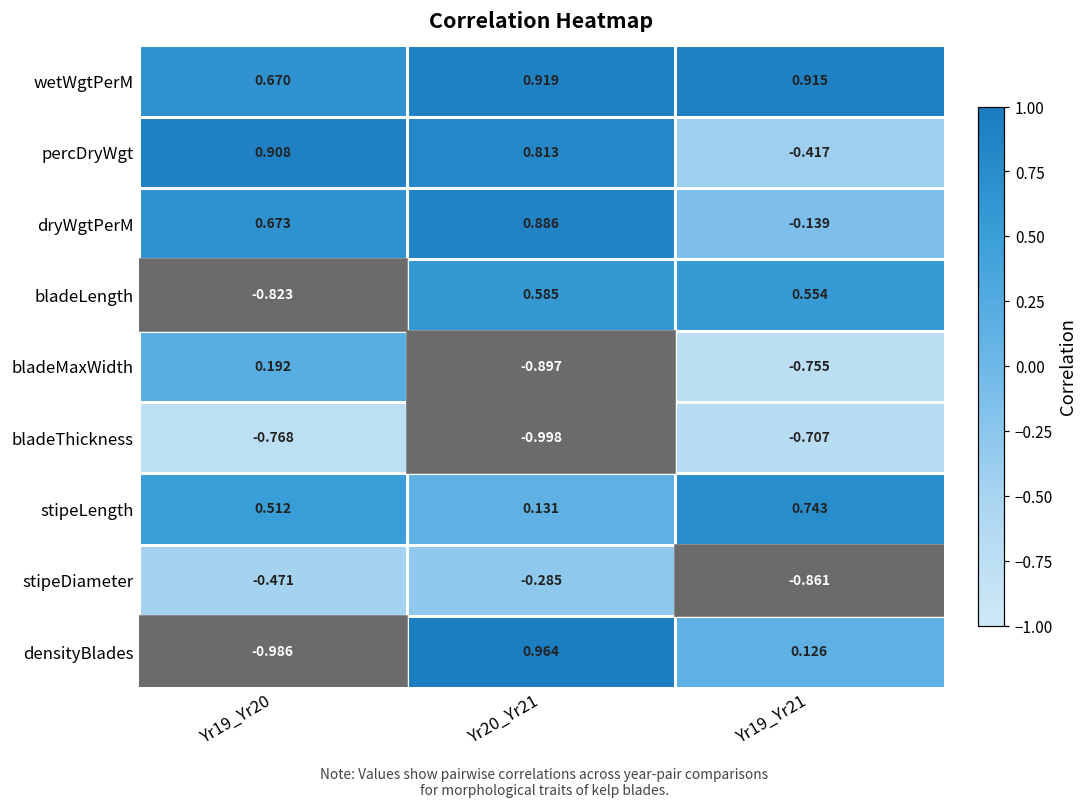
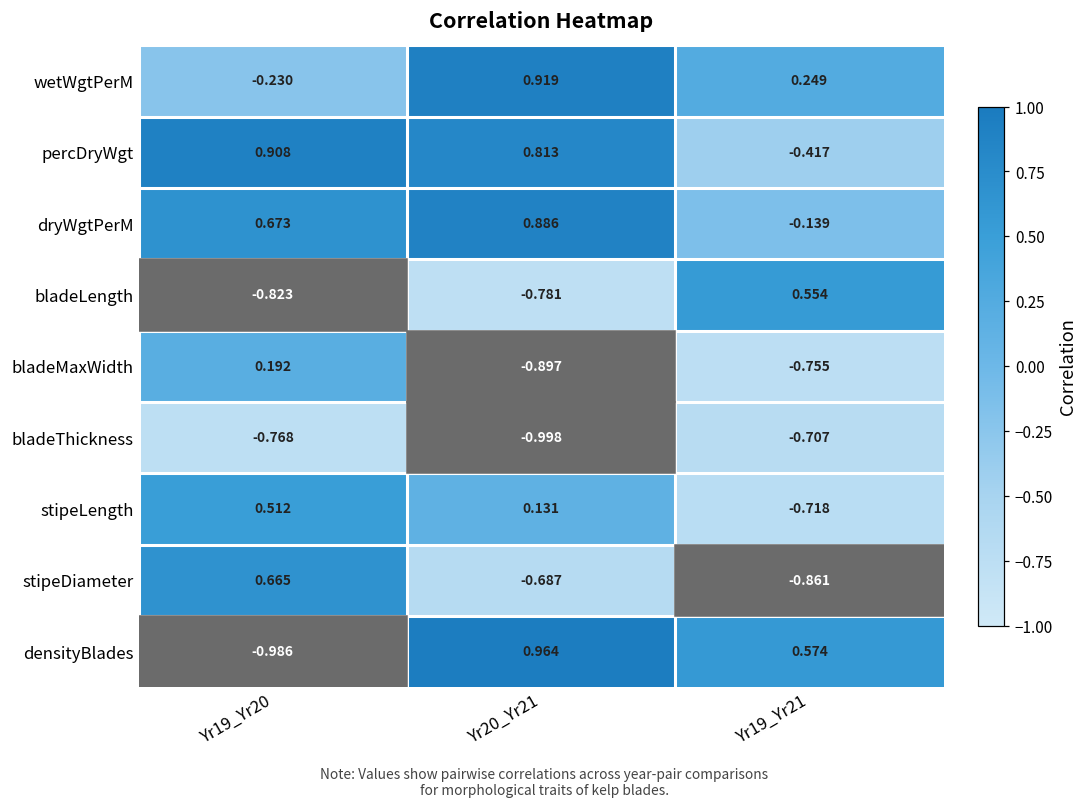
  {
    "wetWgtPerM": {
-     "Yr19_Yr20": 0.670,
+     "Yr19_Yr20": -0.230,
      "Yr20_Yr21": 0.919,
-     "Yr19_Yr21": 0.915
+     "Yr19_Yr21": 0.249
    },
    "percDryWgt": {
      "Yr19_Yr20": 0.908,
      "Yr20_Yr21": 0.813,
      "Yr19_Yr21": -0.417
    },
    "dryWgtPerM": {
      "Yr19_Yr20": 0.673,
      "Yr20_Yr21": 0.886,
      "Yr19_Yr21": -0.139
    },
    "bladeLength": {
-     "Yr20_Yr21": 0.585,
+     "Yr20_Yr21": -0.781,
      "Yr19_Yr21": 0.554
    },
    "bladeMaxWidth": {
      "Yr19_Yr20": 0.192,
      "Yr19_Yr21": -0.755
    },
    "bladeThickness": {
      "Yr19_Yr20": -0.768,
      "Yr19_Yr21": -0.707
    },
    "stipeLength": {
      "Yr19_Yr20": 0.512,
      "Yr20_Yr21": 0.131,
-     "Yr19_Yr21": 0.743
+     "Yr19_Yr21": -0.718
    },
    "stipeDiameter": {
-     "Yr19_Yr20": -0.471,
-     "Yr20_Yr21": -0.285
+     "Yr19_Yr20": 0.665,
+     "Yr20_Yr21": -0.687
    },
    "densityBlades": {
      "Yr20_Yr21": 0.964,
-     "Yr19_Yr21": 0.126
+     "Yr19_Yr21": 0.574
    }
  }
